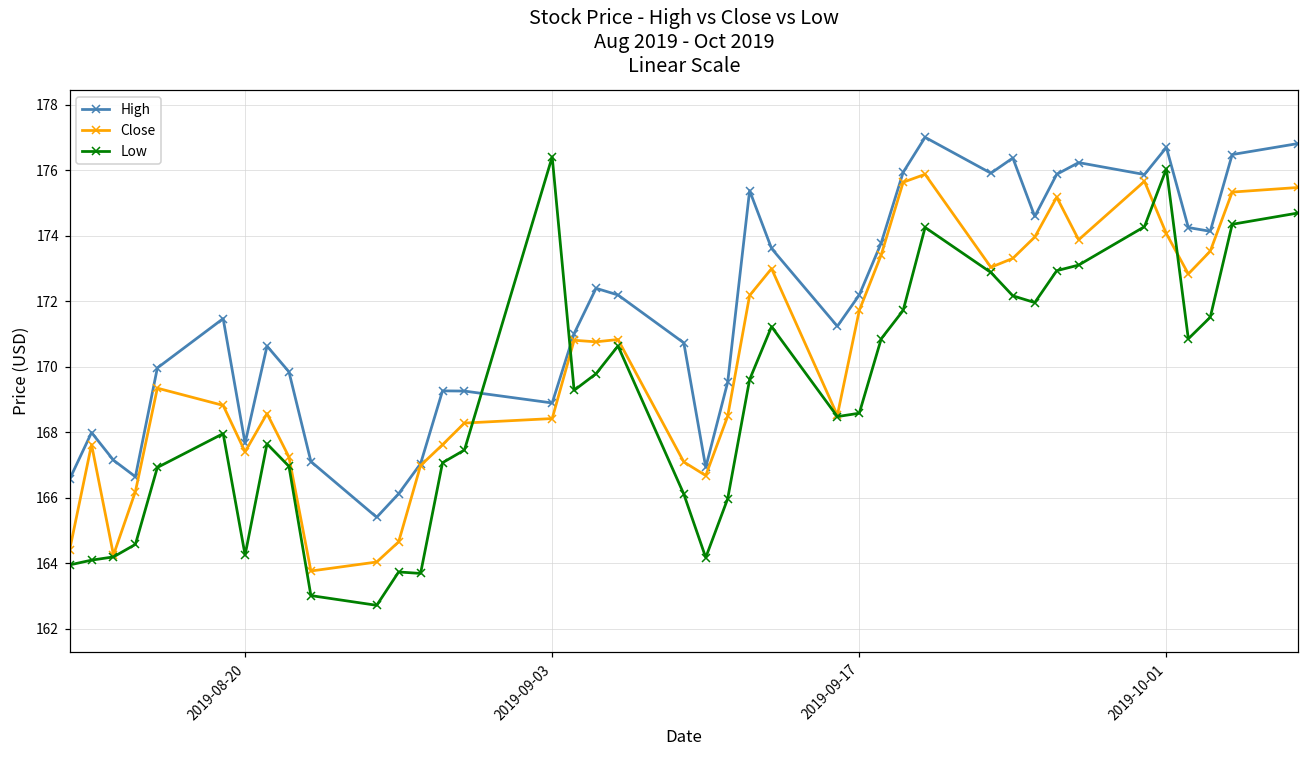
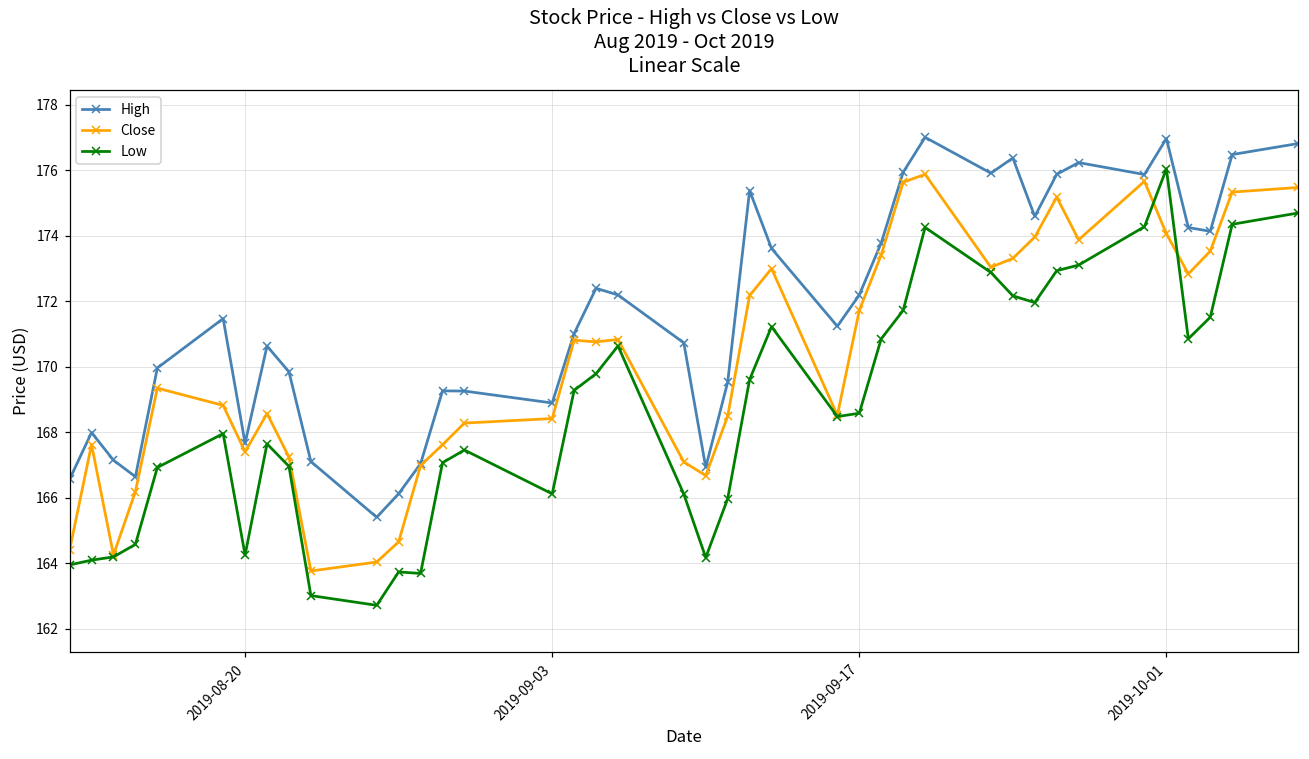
  {
    "High": {
      "2019-08-20": 167.7,
      "2019-09-03": 168.9,
      "2019-09-17": 172.2,
-     "2019-10-01": 176.7
+     "2019-10-01": 177.0
    },
    "Close": {
      "2019-08-20": 167.4,
      "2019-09-03": 168.4,
      "2019-09-17": 171.7,
      "2019-10-01": 174.1
    },
    "Low": {
      "2019-08-20": 164.2,
-     "2019-09-03": 176.4,
+     "2019-09-03": 166.1,
      "2019-09-17": 168.6,
      "2019-10-01": 176.0
    }
  }
